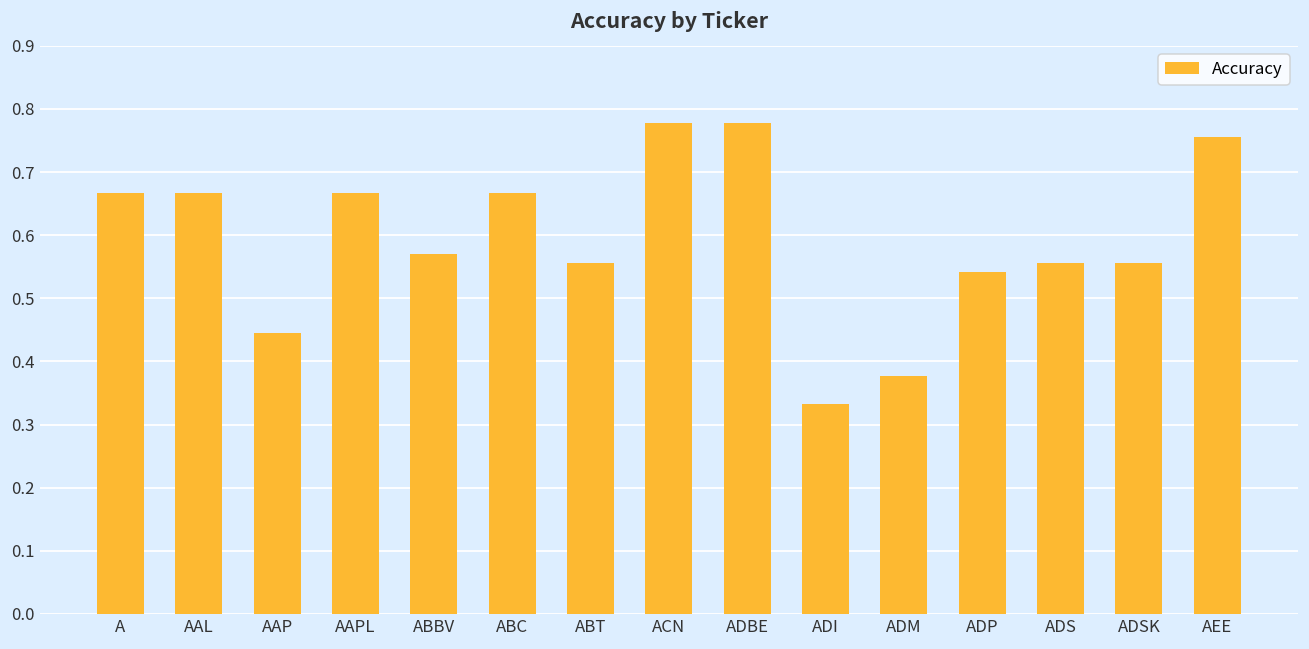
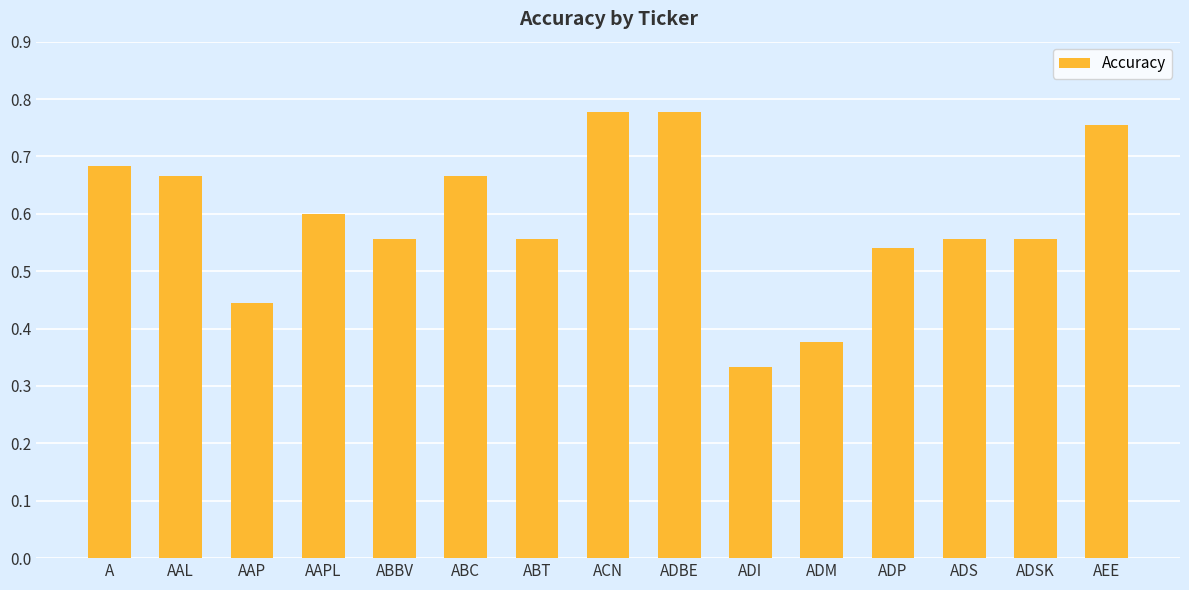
  {
-   "A": 0.67,
+   "A": 0.68,
    "AAL": 0.67,
    "AAP": 0.44,
-   "AAPL": 0.67,
-   "ABBV": 0.57,
+   "AAPL": 0.60,
+   "ABBV": 0.56,
    "ABC": 0.67,
    "ABT": 0.56,
    "ACN": 0.78,
    "ADBE": 0.78,
    "ADI": 0.33,
    "ADM": 0.38,
    "ADP": 0.54,
    "ADS": 0.56,
    "ADSK": 0.56,
    "AEE": 0.76
  }
